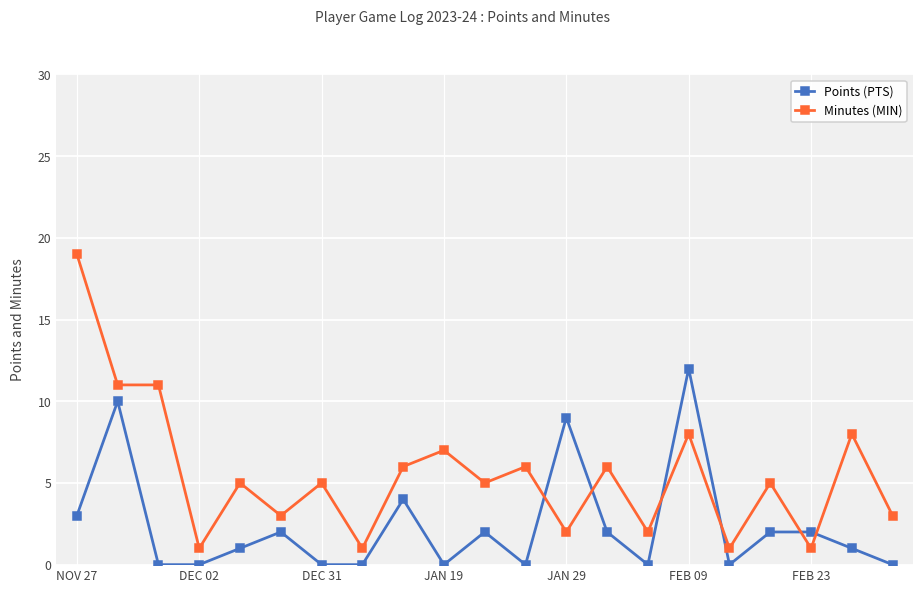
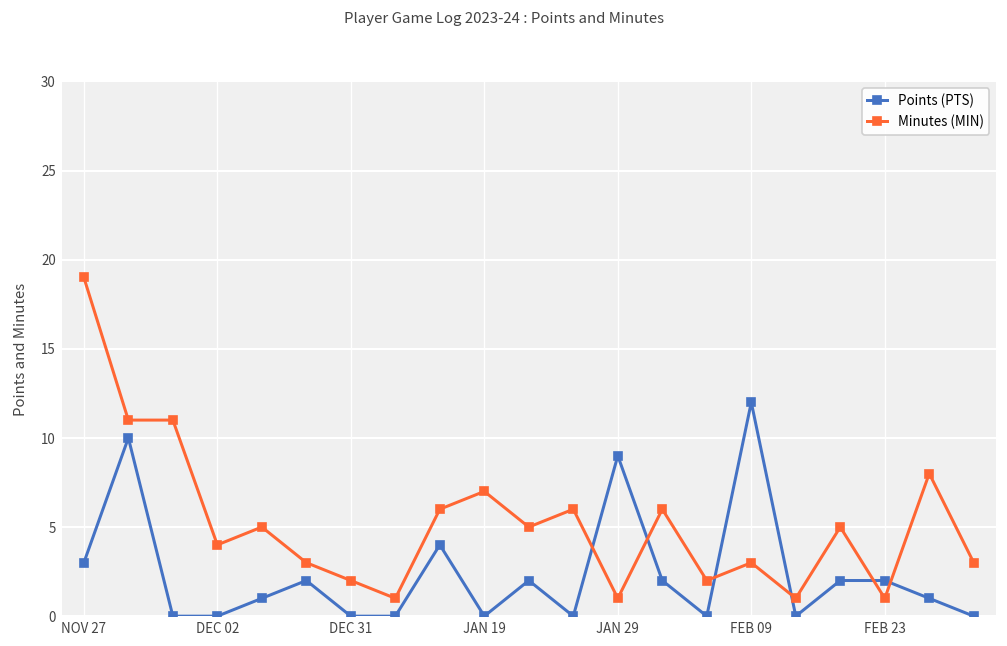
  {
    "Points (PTS)": {
      "NOV 27": 3,
      "DEC 02": 0,
      "DEC 31": 0,
      "JAN 19": 0,
      "JAN 29": 9,
      "FEB 09": 12,
      "FEB 23": 2
    },
    "Minutes (MIN)": {
      "NOV 27": 19,
-     "DEC 02": 1,
-     "DEC 31": 5,
+     "DEC 02": 4,
+     "DEC 31": 2,
      "JAN 19": 7,
-     "JAN 29": 2,
-     "FEB 09": 8,
+     "JAN 29": 1,
+     "FEB 09": 3,
      "FEB 23": 1
    }
  }
